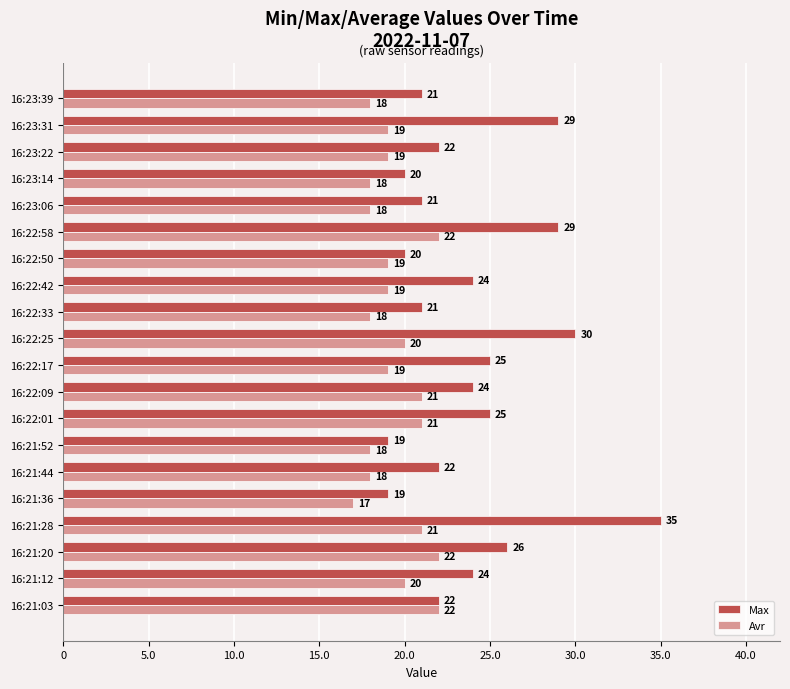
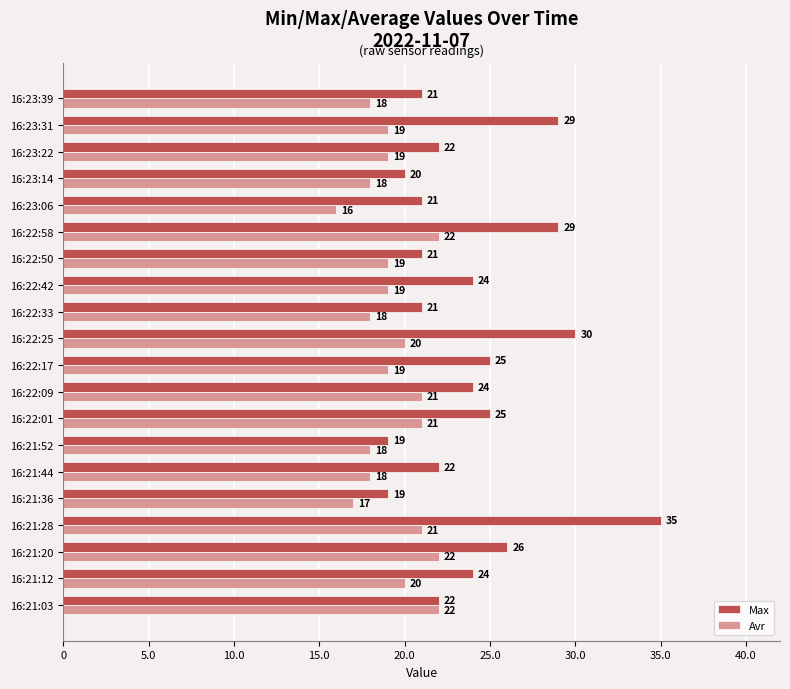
  {
    "Max": {
      "16:23:39": 21,
      "16:23:31": 29,
      "16:23:22": 22,
      "16:23:14": 20,
      "16:23:06": 21,
      "16:22:58": 29,
-     "16:22:50": 20,
+     "16:22:50": 21,
      "16:22:42": 24,
      "16:22:33": 21,
      "16:22:25": 30,
      "16:22:17": 25,
      "16:22:09": 24,
      "16:22:01": 25,
      "16:21:52": 19,
      "16:21:44": 22,
      "16:21:36": 19,
      "16:21:28": 35,
      "16:21:20": 26,
      "16:21:12": 24,
      "16:21:03": 22
    },
    "Avr": {
      "16:23:39": 18,
      "16:23:31": 19,
      "16:23:22": 19,
      "16:23:14": 18,
-     "16:23:06": 18,
+     "16:23:06": 16,
      "16:22:58": 22,
      "16:22:50": 19,
      "16:22:42": 19,
      "16:22:33": 18,
      "16:22:25": 20,
      "16:22:17": 19,
      "16:22:09": 21,
      "16:22:01": 21,
      "16:21:52": 18,
      "16:21:44": 18,
      "16:21:36": 17,
      "16:21:28": 21,
      "16:21:20": 22,
      "16:21:12": 20,
      "16:21:03": 22
    }
  }
